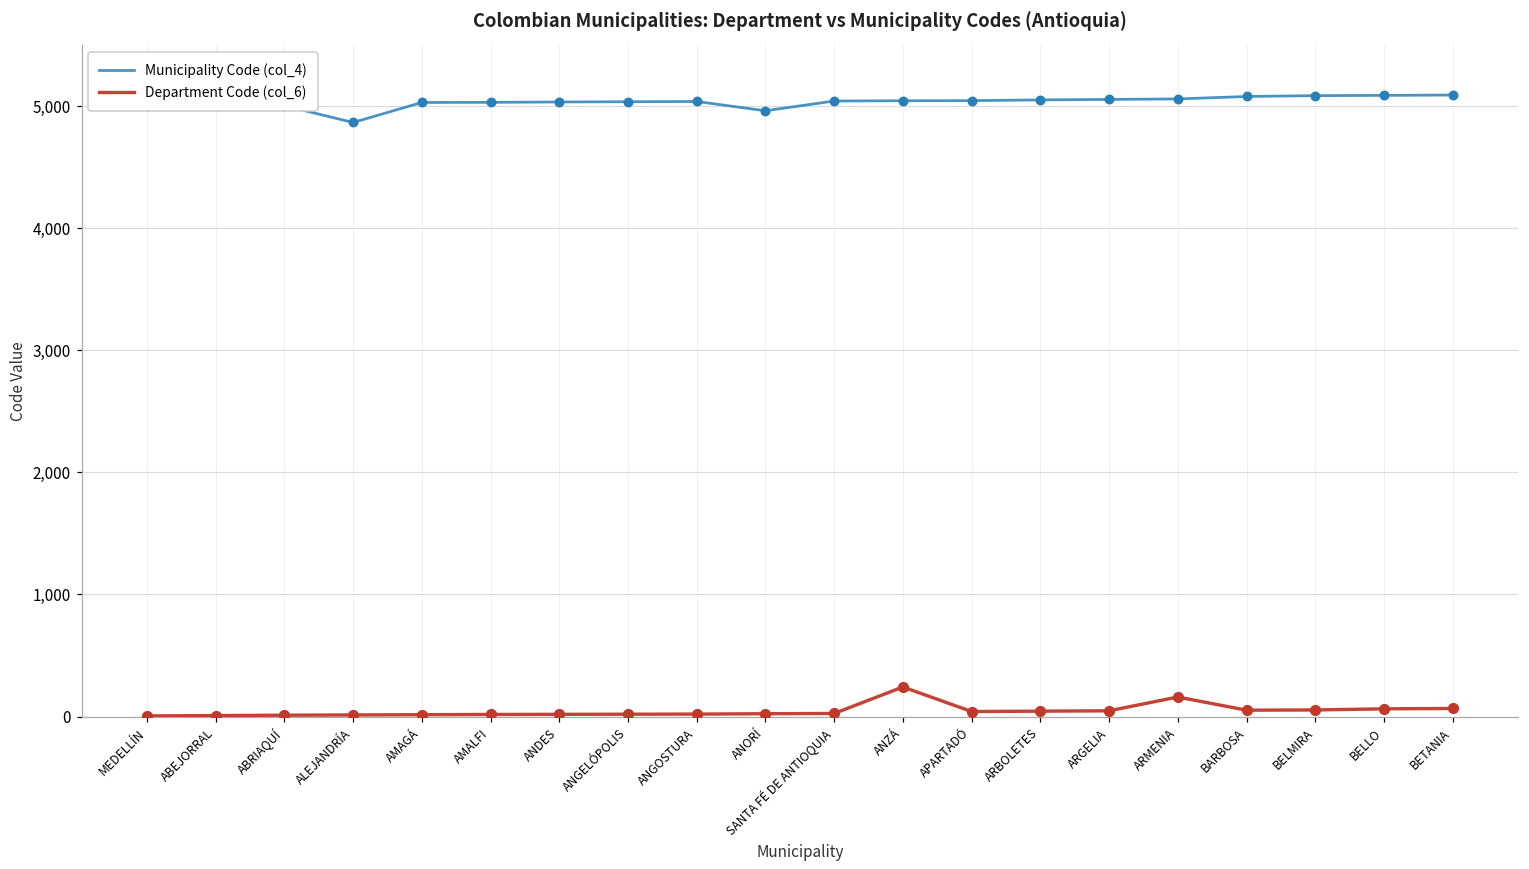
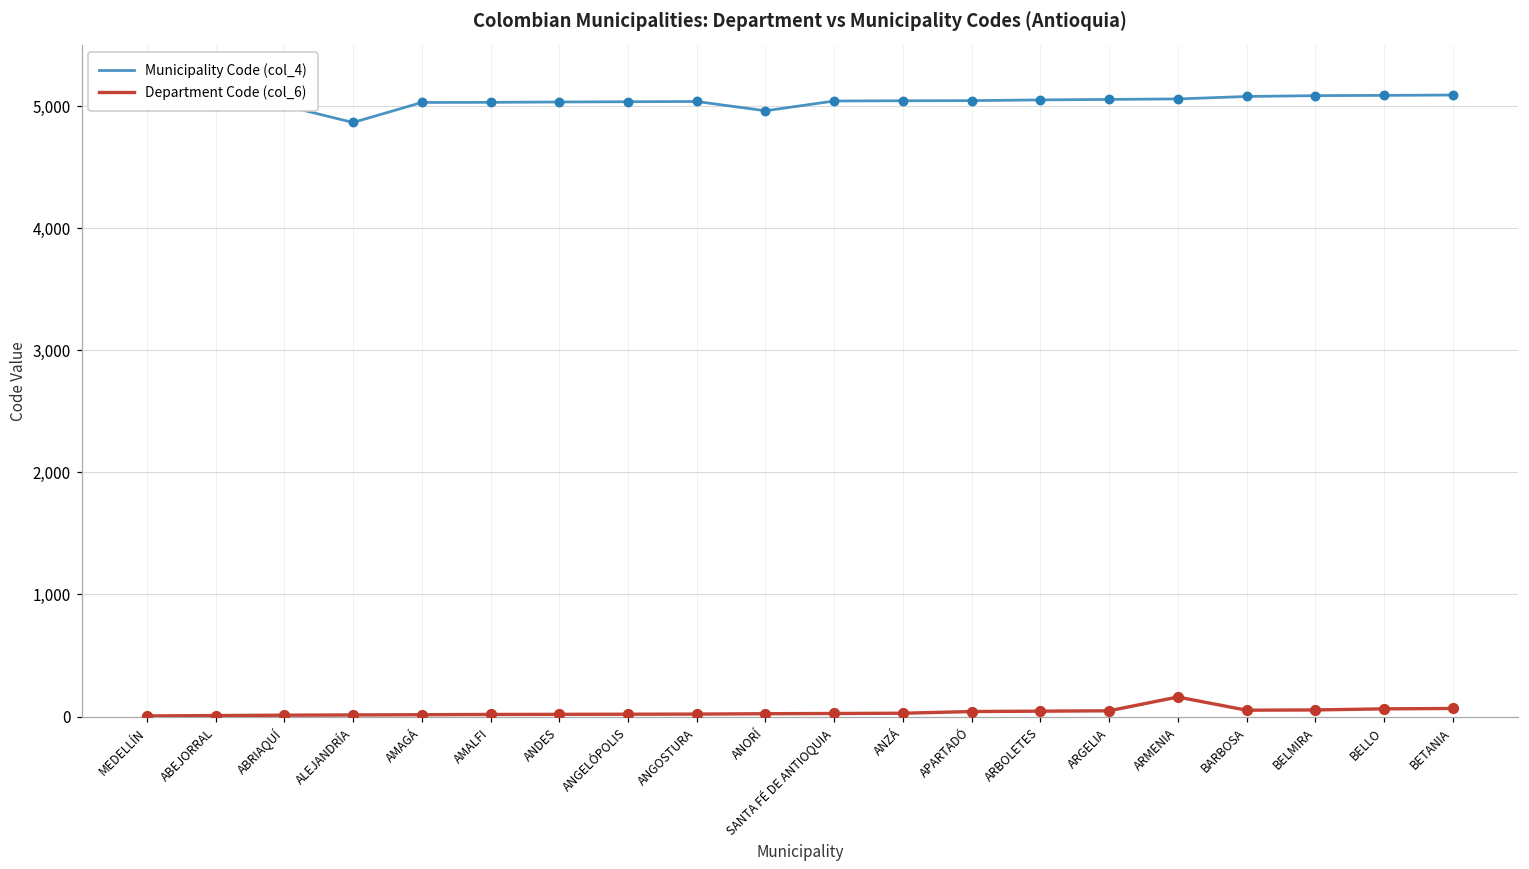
  {
    "Municipality Code (col_4)": {
      "ALEJANDRÍA": "4,870",
      "AMAGÁ": "5,030",
      "AMALFI": "5,030",
      "ANDES": "5,030",
      "ANGELÓPOLIS": "5,040",
      "ANGOSTURA": "5,040",
      "ANORÍ": "4,960",
      "SANTA FÉ DE ANTIOQUIA": "5,040",
      "ANZÁ": "5,040",
      "APARTADÓ": "5,050",
      "ARBOLETES": "5,050",
      "ARGELIA": "5,060",
      "ARMENIA": "5,060",
      "BARBOSA": "5,080",
      "BELMIRA": "5,090",
      "BELLO": "5,090",
      "BETANIA": "5,090"
    },
    "Department Code (col_6)": {
      "MEDELLÍN": "10",
      "ABEJORRAL": "10",
      "ABRIAQUÍ": "10",
      "ALEJANDRÍA": "10",
      "AMAGÁ": "20",
      "AMALFI": "20",
      "ANDES": "20",
      "ANGELÓPOLIS": "20",
      "ANGOSTURA": "20",
      "ANORÍ": "20",
      "SANTA FÉ DE ANTIOQUIA": "30",
-     "ANZÁ": "240",
+     "ANZÁ": "30",
      "APARTADÓ": "40",
      "ARBOLETES": "40",
      "ARGELIA": "50",
      "ARMENIA": "160",
      "BARBOSA": "50",
      "BELMIRA": "50",
      "BELLO": "60",
      "BETANIA": "70"
    }
  }
